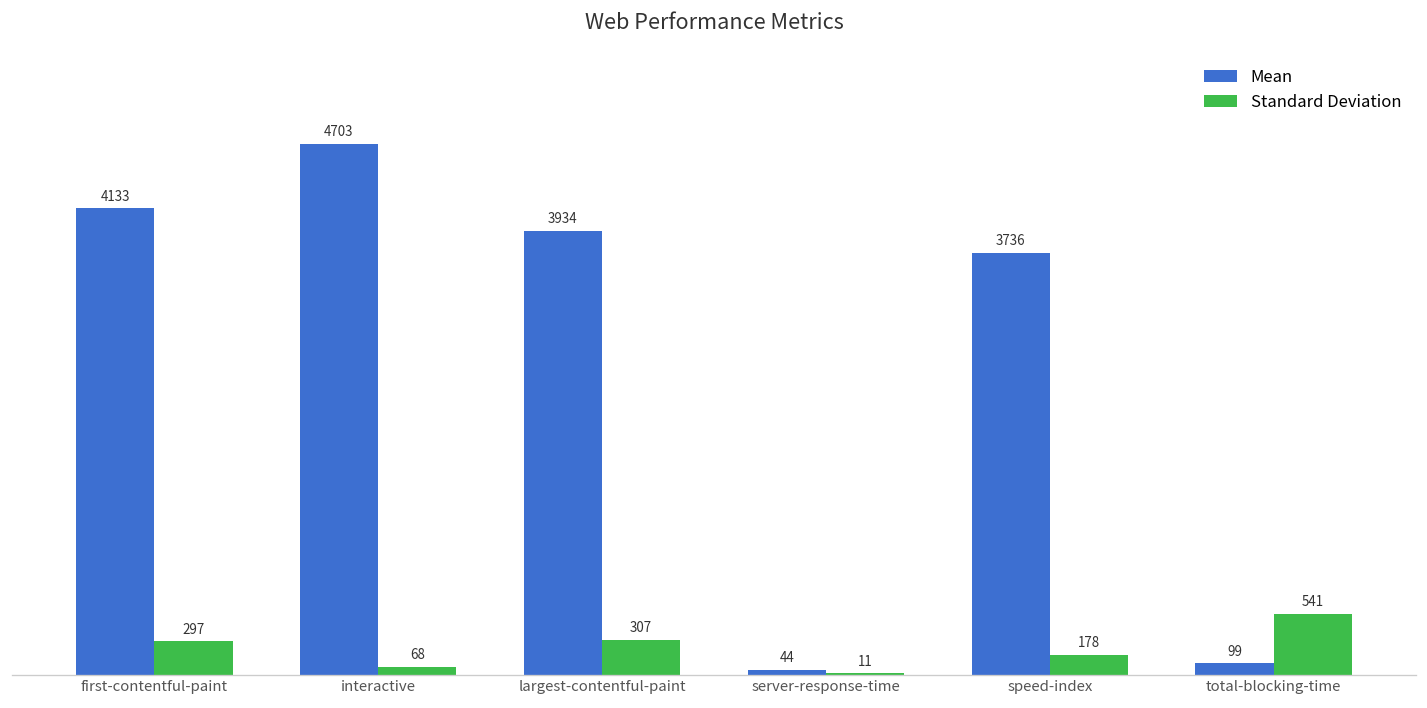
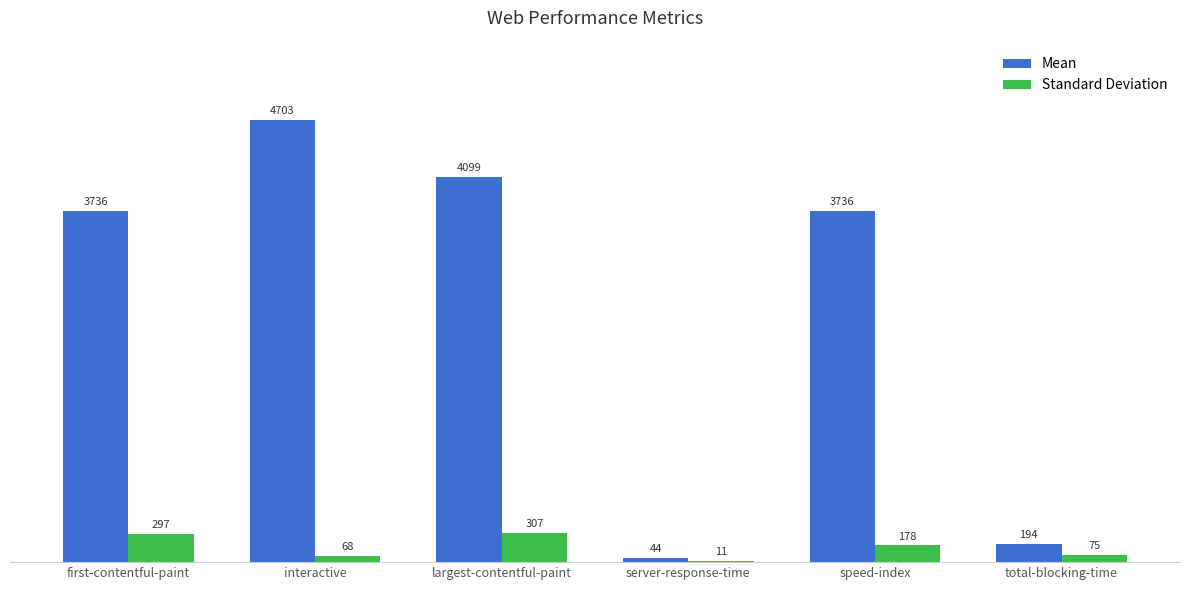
  {
    "Mean": {
-     "first-contentful-paint": 4133,
+     "first-contentful-paint": 3736,
      "interactive": 4703,
-     "largest-contentful-paint": 3934,
+     "largest-contentful-paint": 4099,
      "server-response-time": 44,
      "speed-index": 3736,
-     "total-blocking-time": 99
+     "total-blocking-time": 194
    },
    "Standard Deviation": {
      "first-contentful-paint": 297,
      "interactive": 68,
      "largest-contentful-paint": 307,
      "server-response-time": 11,
      "speed-index": 178,
-     "total-blocking-time": 541
+     "total-blocking-time": 75
    }
  }
